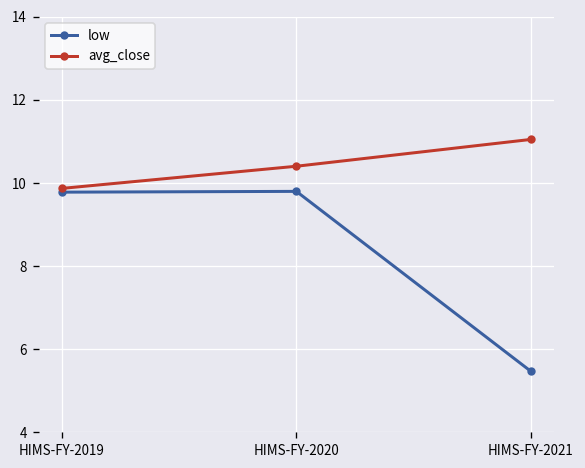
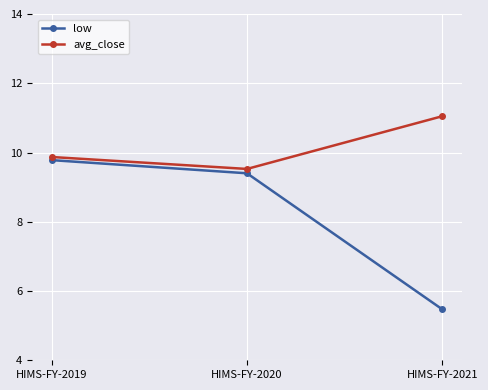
  {
    "low": {
      "HIMS-FY-2019": 9.8,
-     "HIMS-FY-2020": 9.8,
+     "HIMS-FY-2020": 9.4,
      "HIMS-FY-2021": 5.5
    },
    "avg_close": {
      "HIMS-FY-2019": 9.9,
-     "HIMS-FY-2020": 10.4,
+     "HIMS-FY-2020": 9.5,
      "HIMS-FY-2021": 11.0
    }
  }
